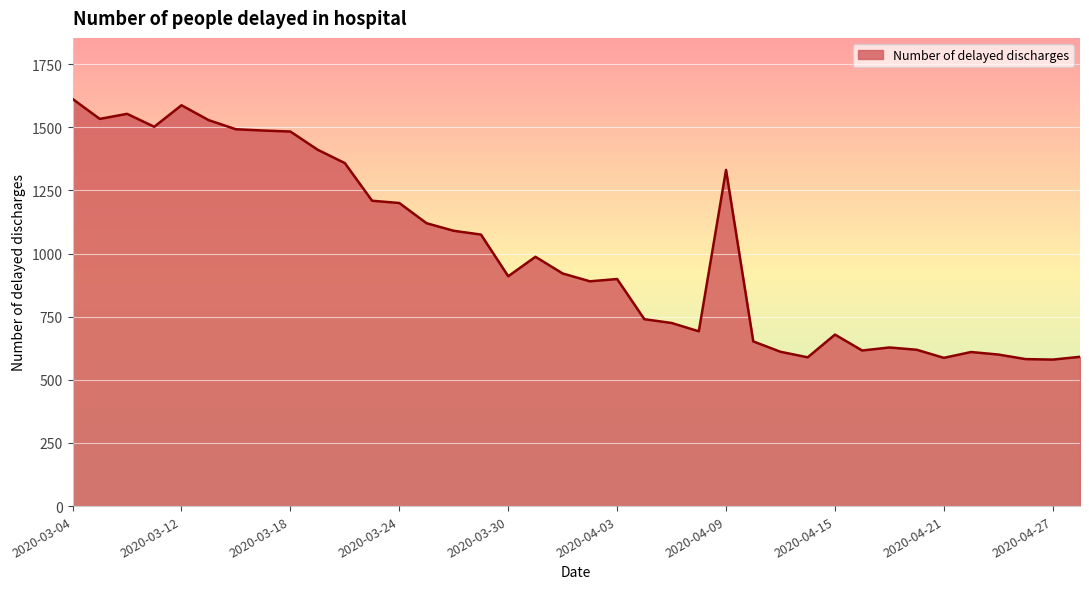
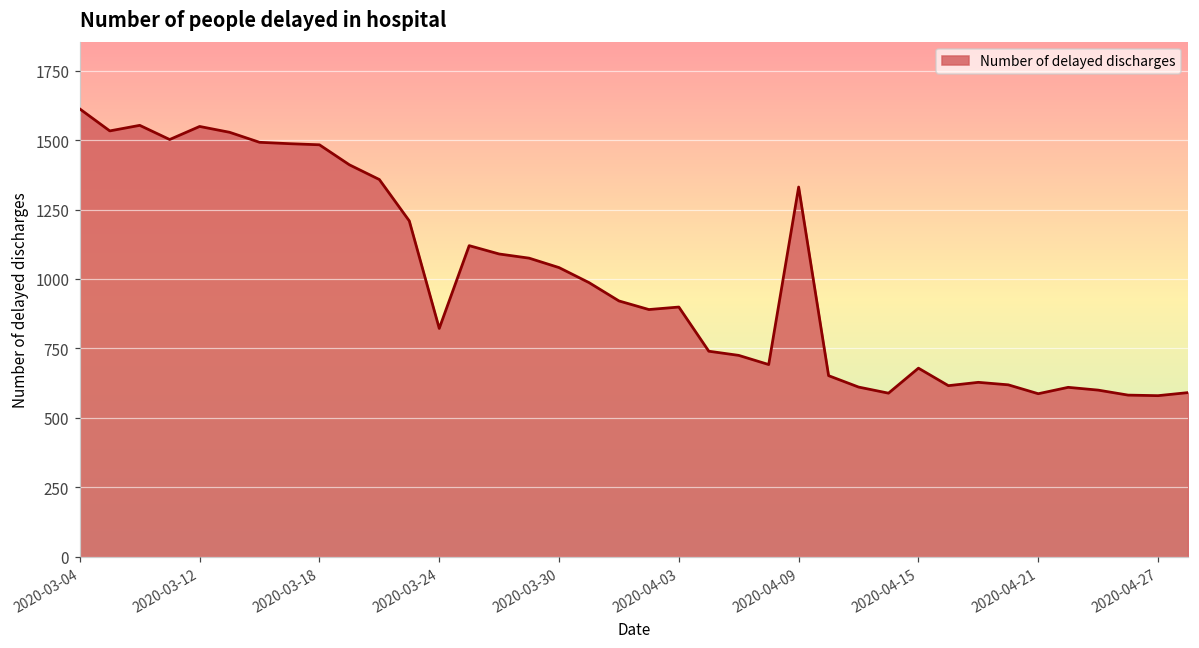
  {
    "2020-03-04": 1610,
-   "2020-03-12": 1590,
+   "2020-03-12": 1550,
    "2020-03-18": 1480,
-   "2020-03-24": 1200,
-   "2020-03-30": 910,
+   "2020-03-24": 820,
+   "2020-03-30": 1040,
    "2020-04-03": 900,
    "2020-04-09": 1330,
    "2020-04-15": 680,
    "2020-04-21": 590,
    "2020-04-27": 580
  }
